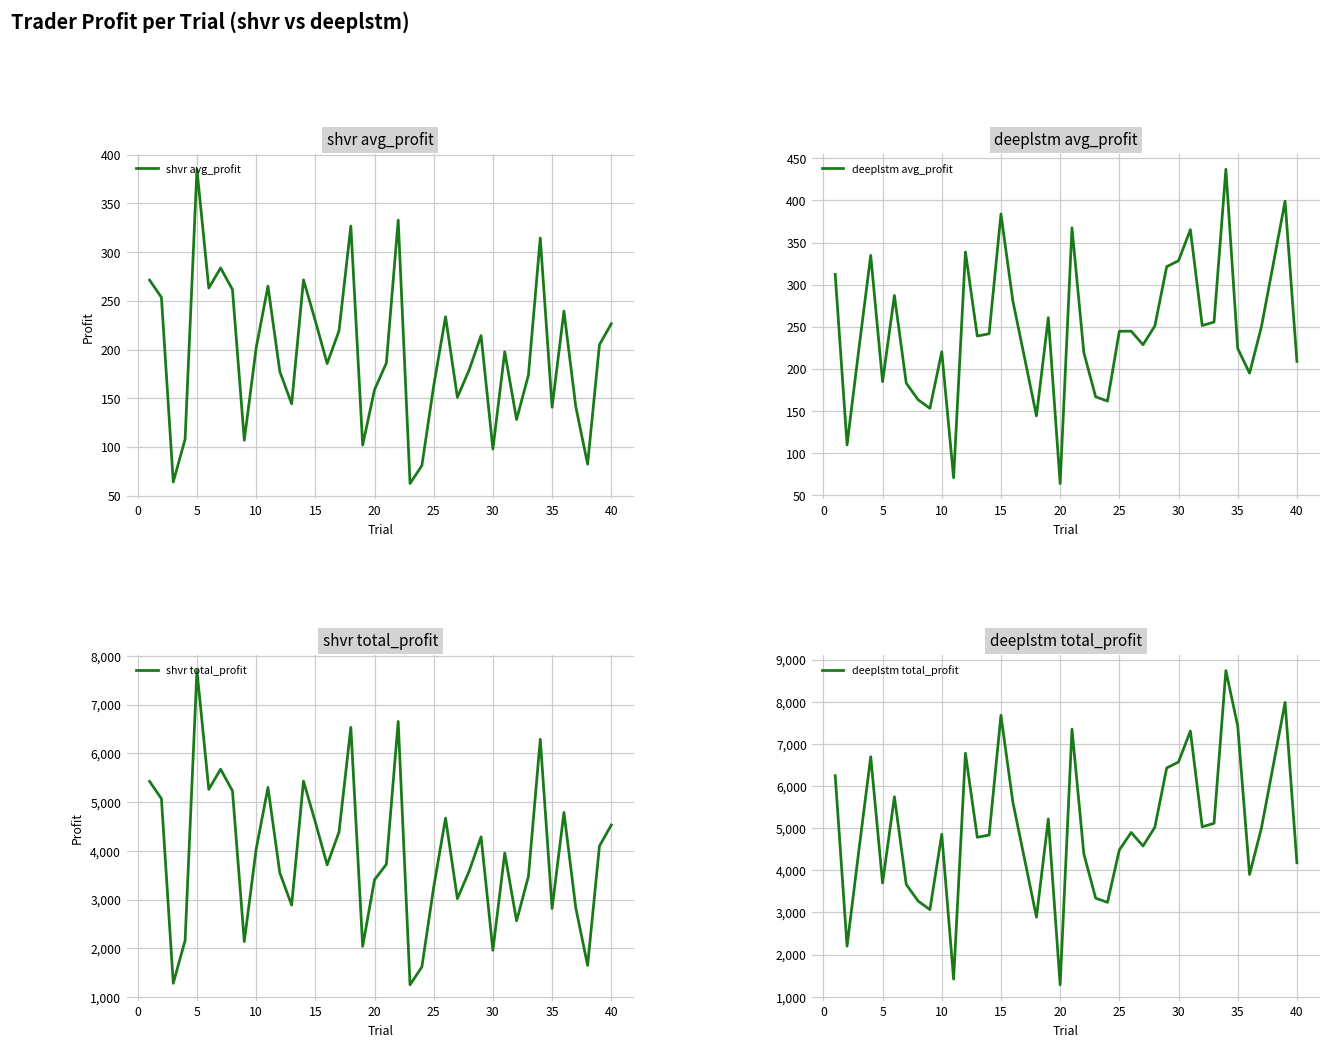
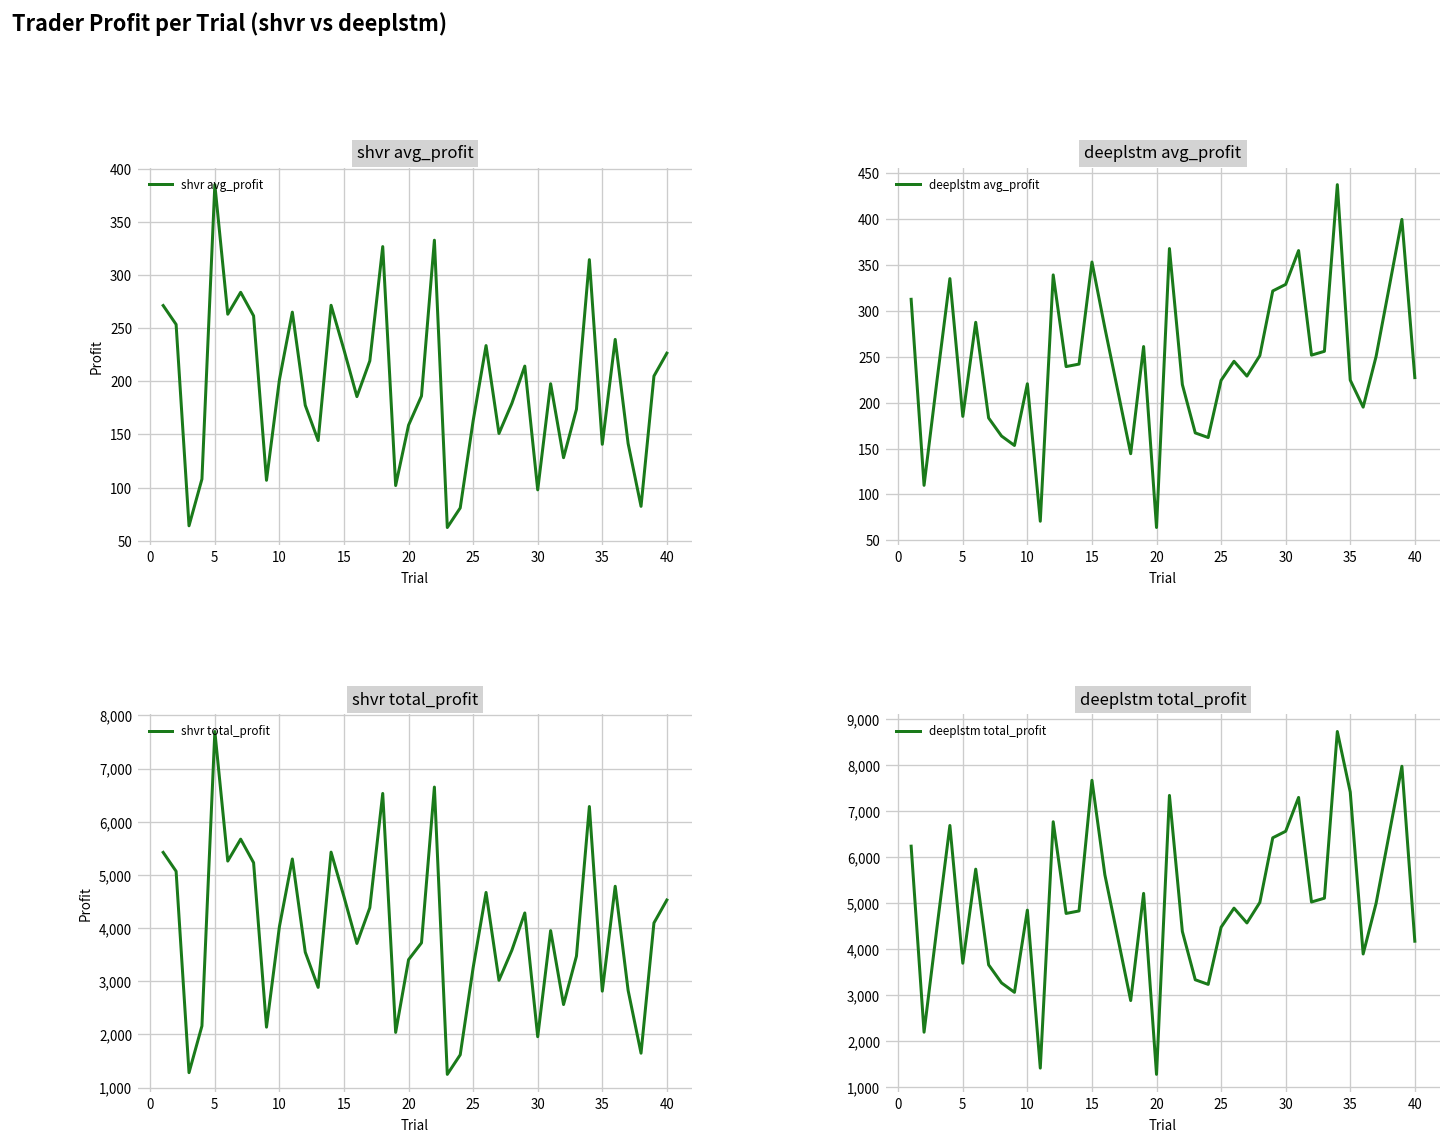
  {
    "shvr avg_profit": {
      "5": "380",
      "10": "200",
      "15": "230",
      "20": "160",
      "25": "160",
      "30": "100",
      "35": "140",
      "40": "230"
    },
    "deeplstm avg_profit": {
      "5": "180",
      "10": "220",
-     "15": "380",
+     "15": "350",
      "20": "60",
-     "25": "240",
+     "25": "220",
      "30": "330",
      "35": "220",
-     "40": "210"
+     "40": "230"
    },
    "shvr total_profit": {
      "5": "7,700",
      "10": "4,000",
      "15": "4,600",
      "20": "3,400",
      "25": "3,300",
      "30": "2,000",
      "35": "2,800",
      "40": "4,500"
    },
    "deeplstm total_profit": {
      "5": "3,700",
      "10": "4,900",
      "15": "7,700",
      "20": "1,300",
      "25": "4,500",
      "30": "6,600",
      "35": "7,400",
      "40": "4,200"
    }
  }
